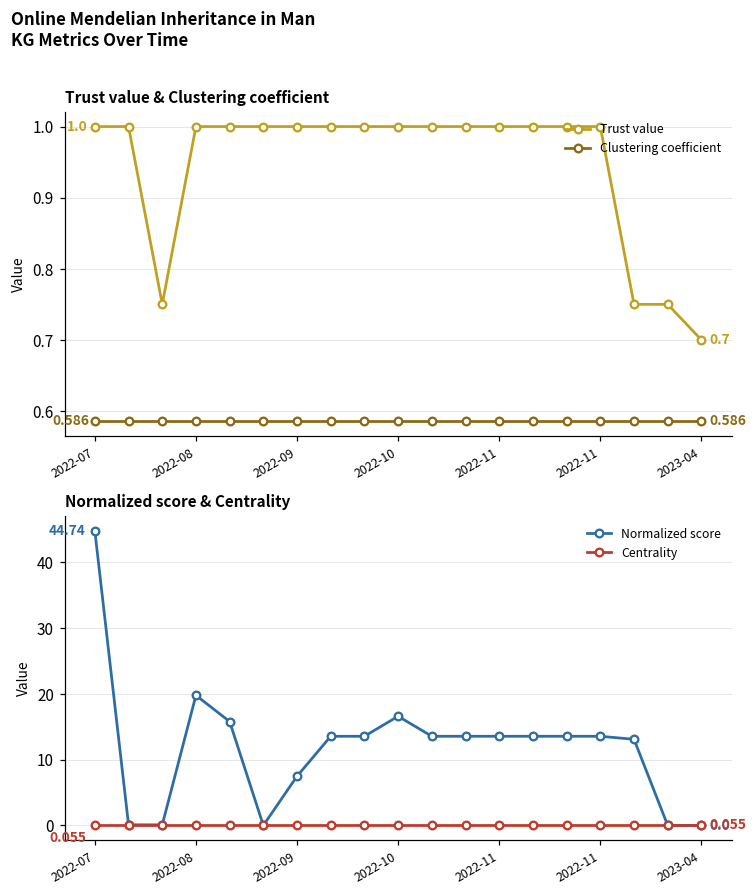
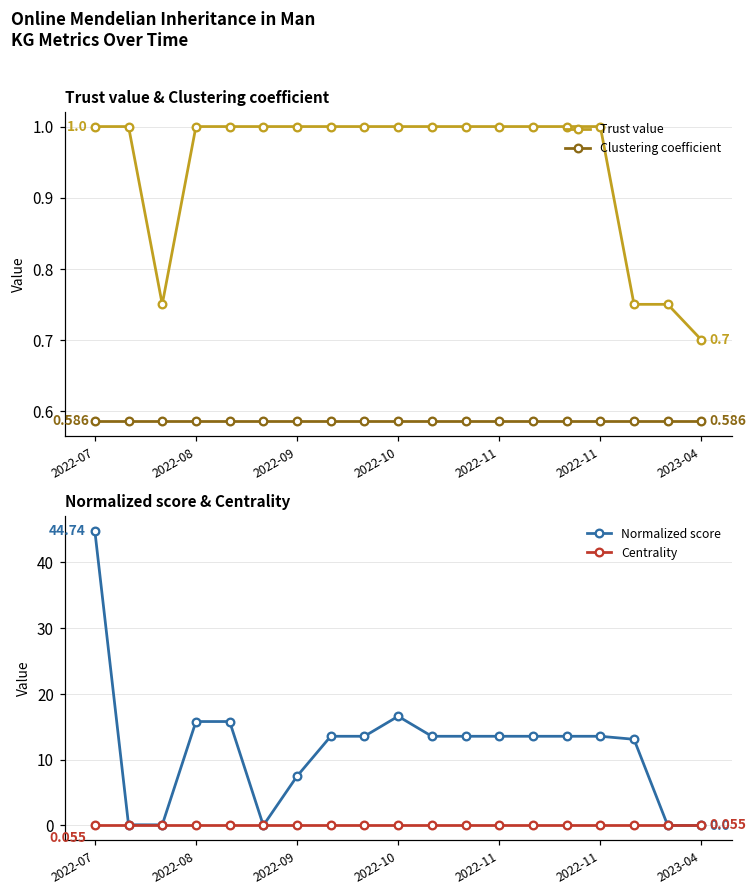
  {
    "Trust value & Clustering coefficient": {
      "Trust value": {
        "2022-07": 1.0,
        "2023-04": 0.7
      },
      "Clustering coefficient": {
        "2022-07": 0.586,
        "2023-04": 0.586
      }
    },
    "Normalized score & Centrality": {
      "Normalized score": {
-       "2022-08": 20,
+       "2022-08": 16,
        "2022-09": 7,
        "2022-10": 17
      },
      "Centrality": {
        "2022-07": 0.055
      }
    }
  }
